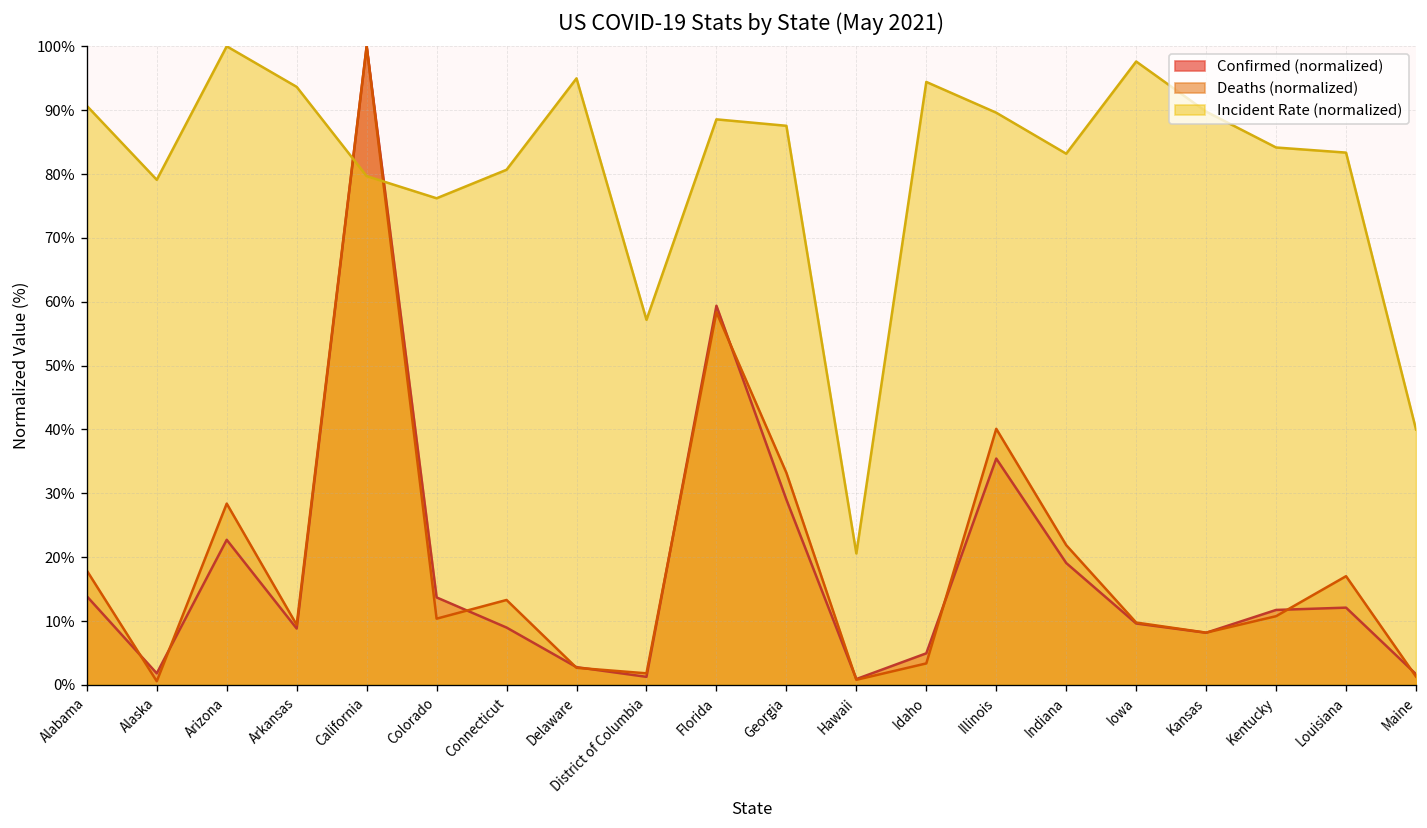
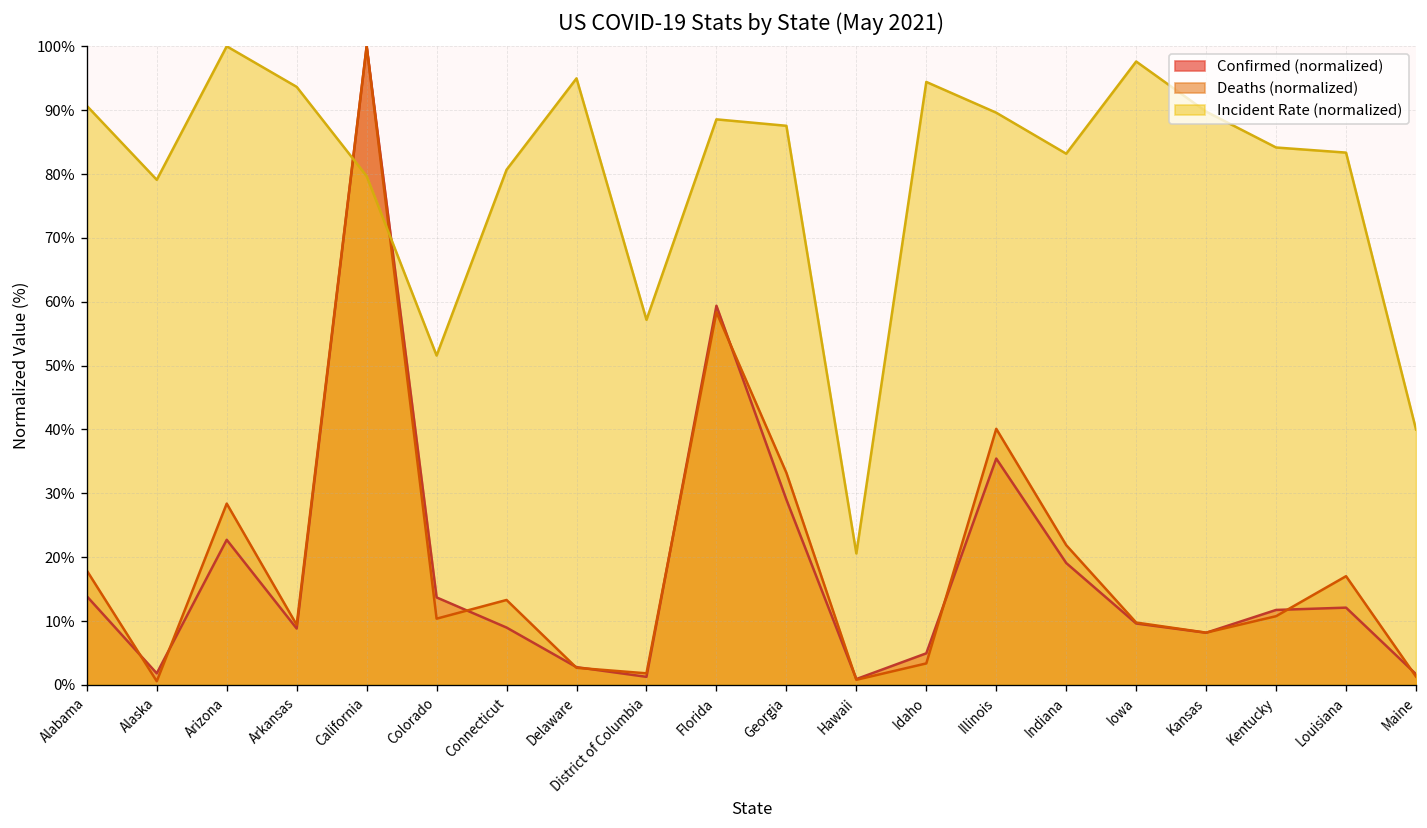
  {
    "Incident Rate (normalized)": {
      "Alabama": "91%",
      "Alaska": "79%",
      "Arizona": "100%",
      "Arkansas": "94%",
      "California": "80%",
-     "Colorado": "76%",
+     "Colorado": "52%",
      "Connecticut": "81%",
      "Delaware": "95%",
      "District of Columbia": "57%",
      "Florida": "89%",
      "Georgia": "88%",
      "Hawaii": "21%",
      "Idaho": "94%",
      "Illinois": "90%",
      "Indiana": "83%",
      "Iowa": "98%",
      "Kentucky": "84%",
      "Louisiana": "83%",
      "Maine": "40%"
    }
  }
